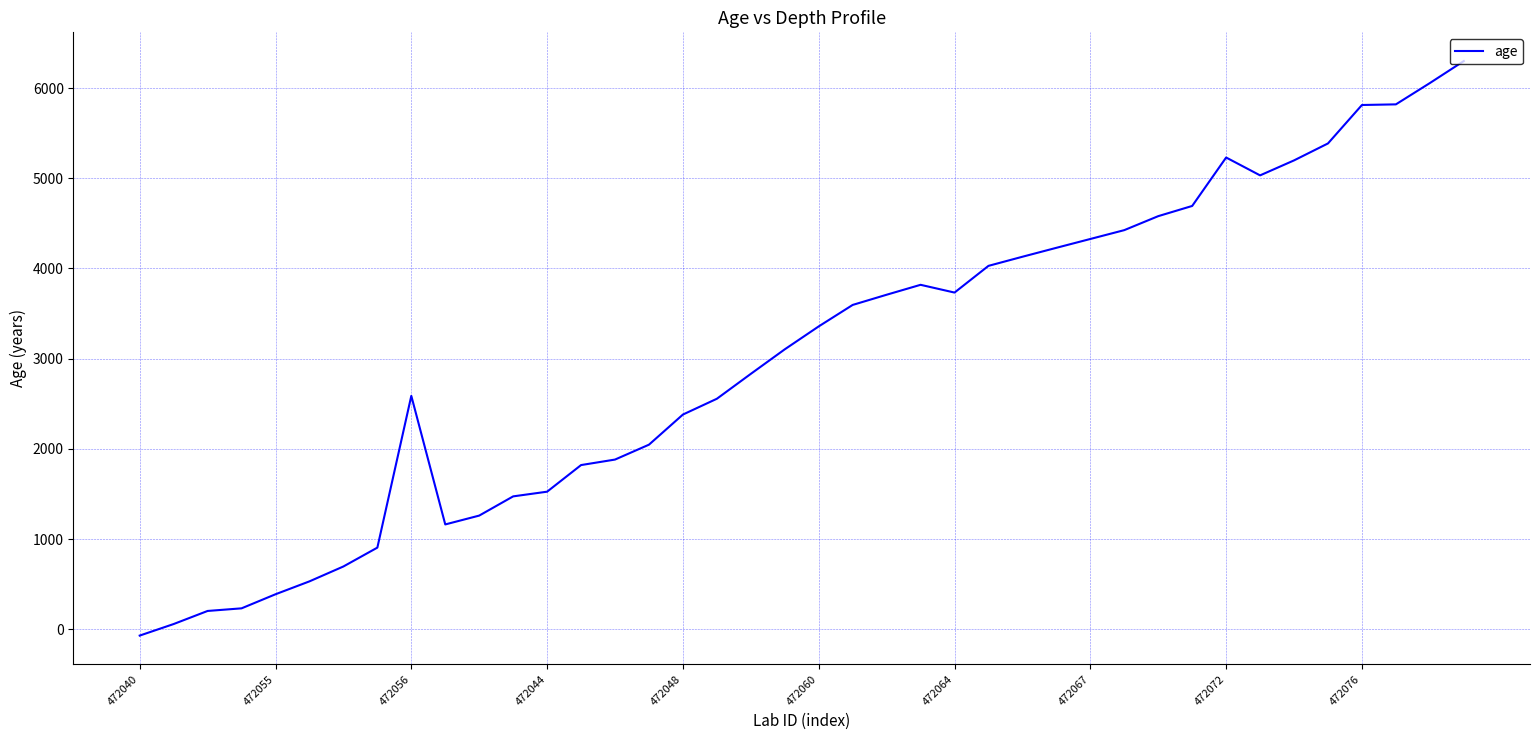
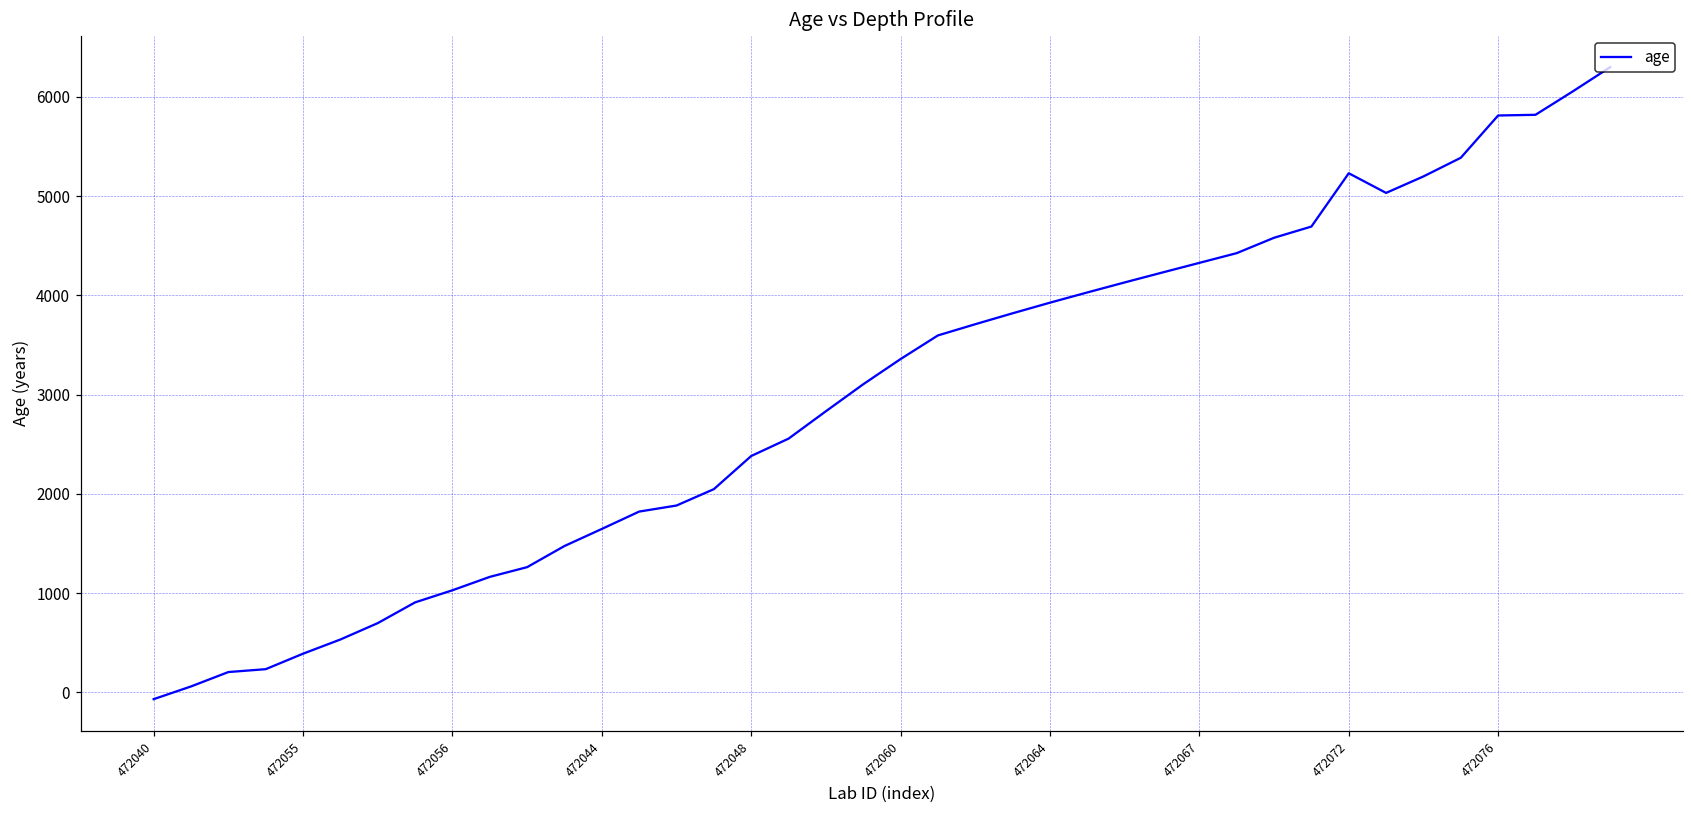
  {
    "472040": -100,
    "472055": 400,
-   "472056": 2600,
-   "472044": 1500,
+   "472056": 1000,
+   "472044": 1600,
    "472048": 2400,
    "472060": 3400,
-   "472064": 3700,
+   "472064": 3900,
    "472067": 4300,
    "472072": 5200,
    "472076": 5800
  }
